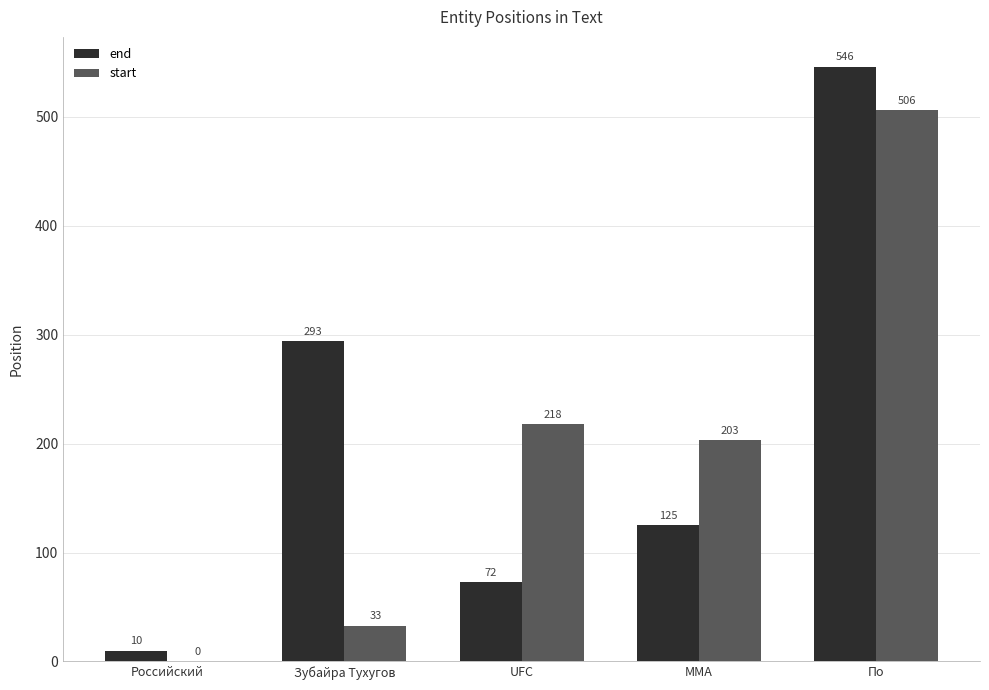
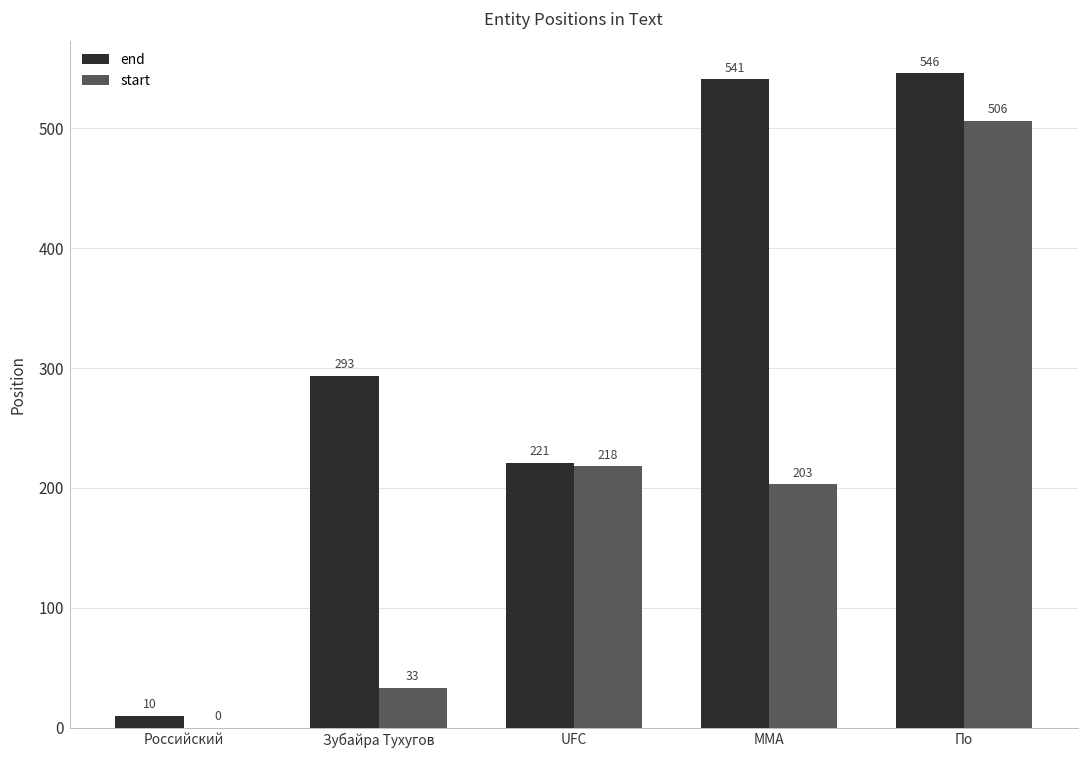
  {
    "end": {
      "Российский": 10,
-     "UFC": 72,
-     "MMA": 125,
+     "UFC": 221,
+     "MMA": 541,
      "По": 546
    },
    "start": {
      "Российский": 0,
      "Зубайра Тухугов": 33,
      "UFC": 218,
      "MMA": 203,
      "По": 506
    }
  }
